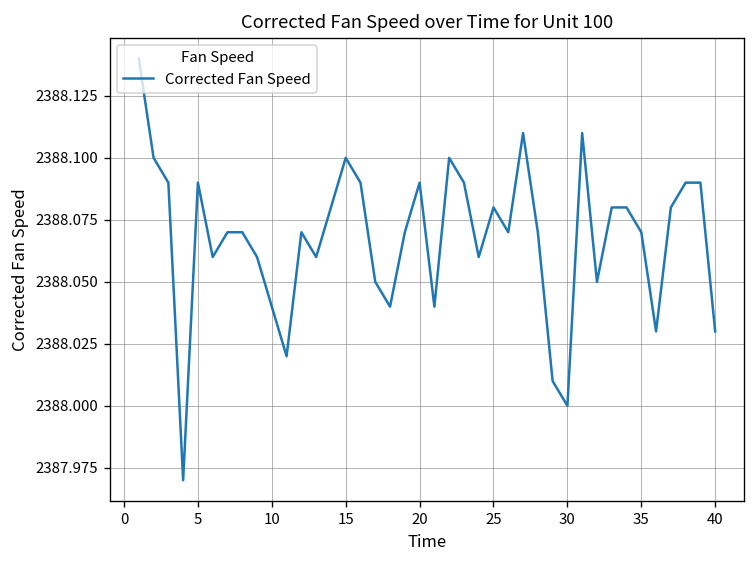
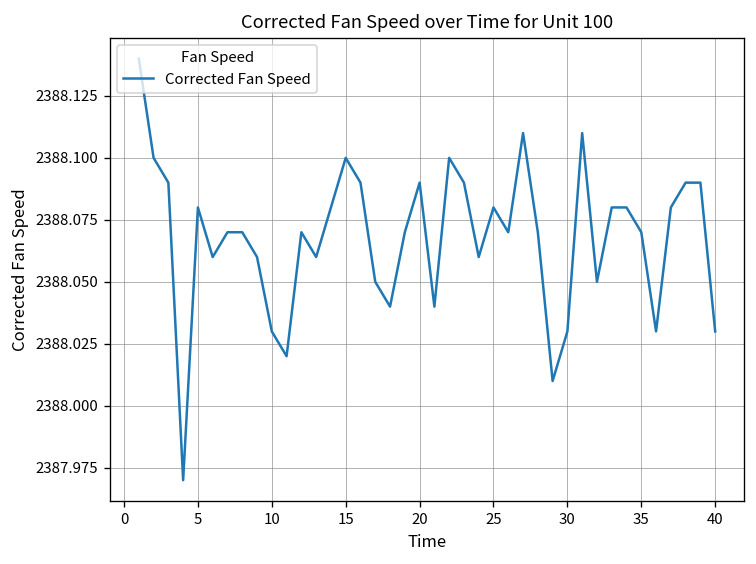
  {
-   "5": 2388.09,
-   "10": 2388.04,
+   "5": 2388.08,
+   "10": 2388.03,
    "15": 2388.10,
    "20": 2388.09,
    "25": 2388.08,
-   "30": 2388.00,
+   "30": 2388.03,
    "35": 2388.07,
    "40": 2388.03
  }
